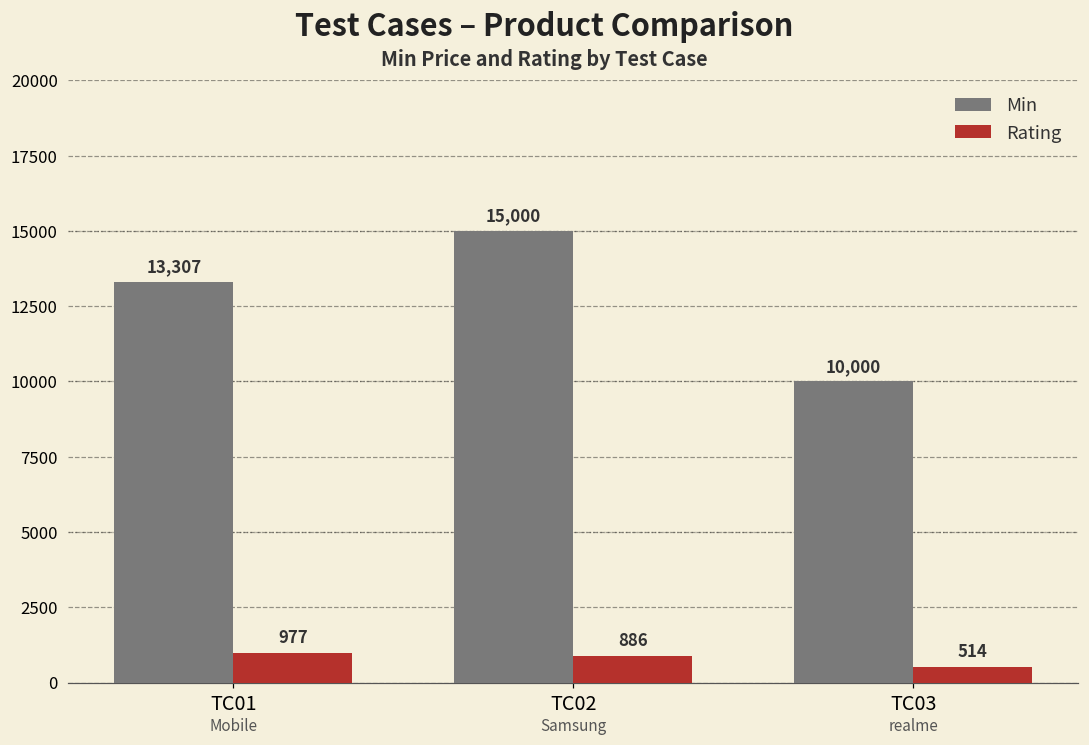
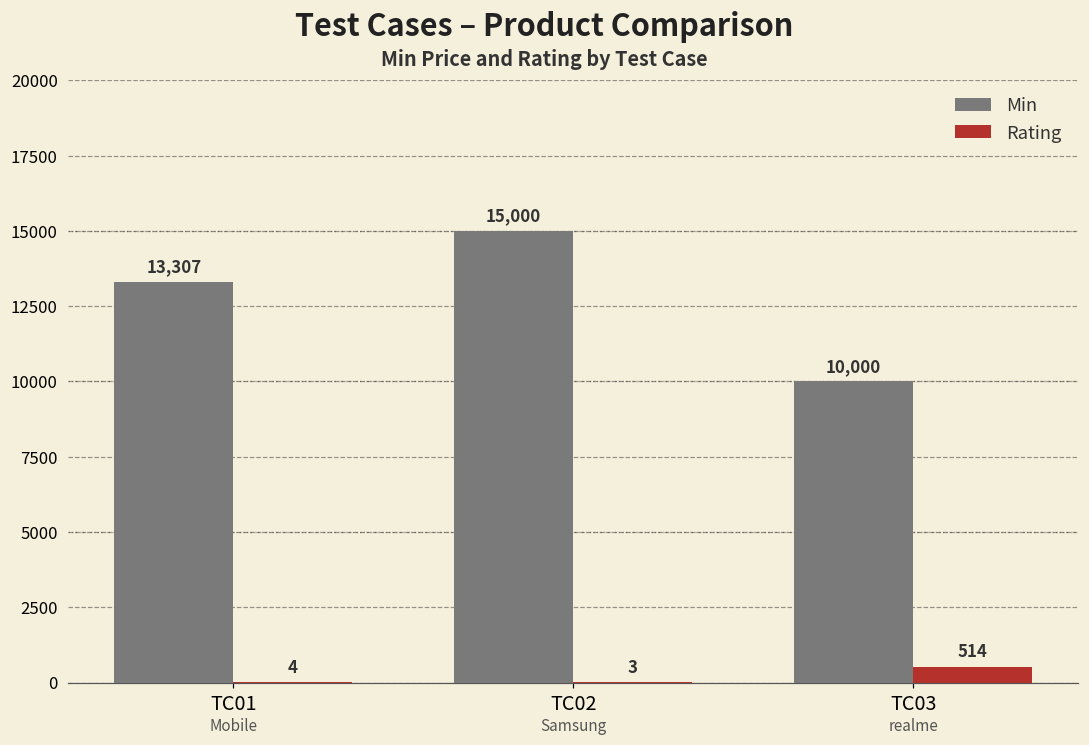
  {
    "Min": {
      "TC01": "13,307",
      "TC02": "15,000",
      "TC03": "10,000"
    },
    "Rating": {
-     "TC01": "977",
-     "TC02": "886",
+     "TC01": "4",
+     "TC02": "3",
      "TC03": "514"
    }
  }
